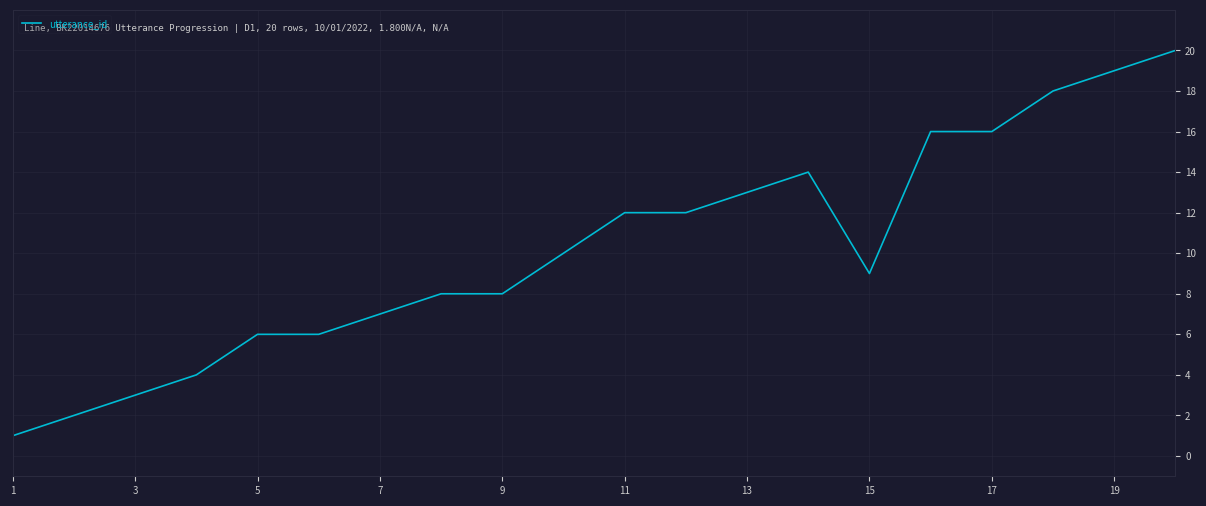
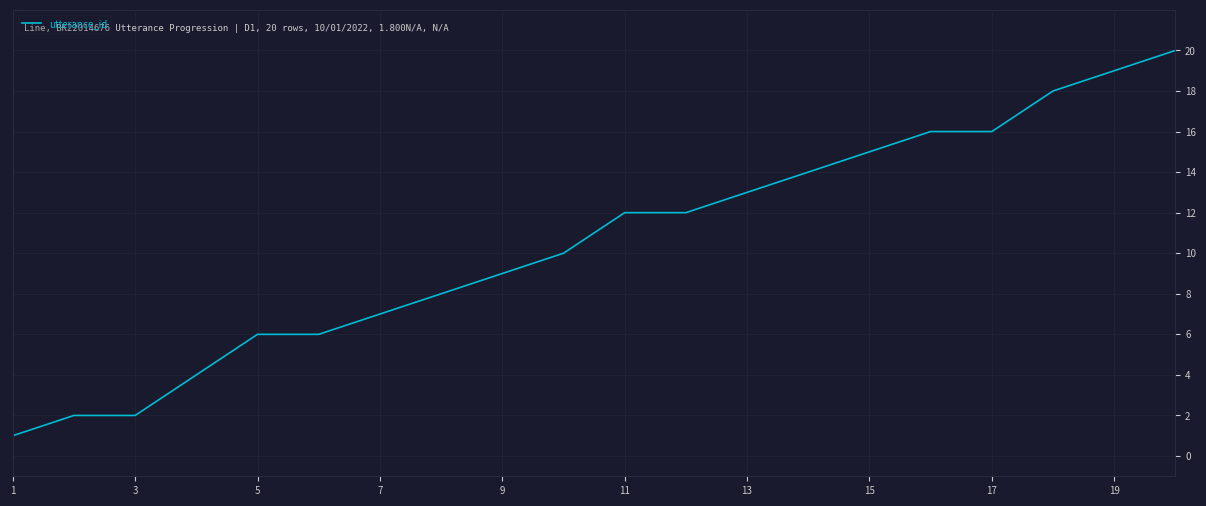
  {
    "1": 1,
-   "3": 3,
+   "3": 2,
    "5": 6,
    "7": 7,
-   "9": 8,
+   "9": 9,
    "11": 12,
    "13": 13,
-   "15": 9,
+   "15": 15,
    "17": 16,
    "19": 19
  }
